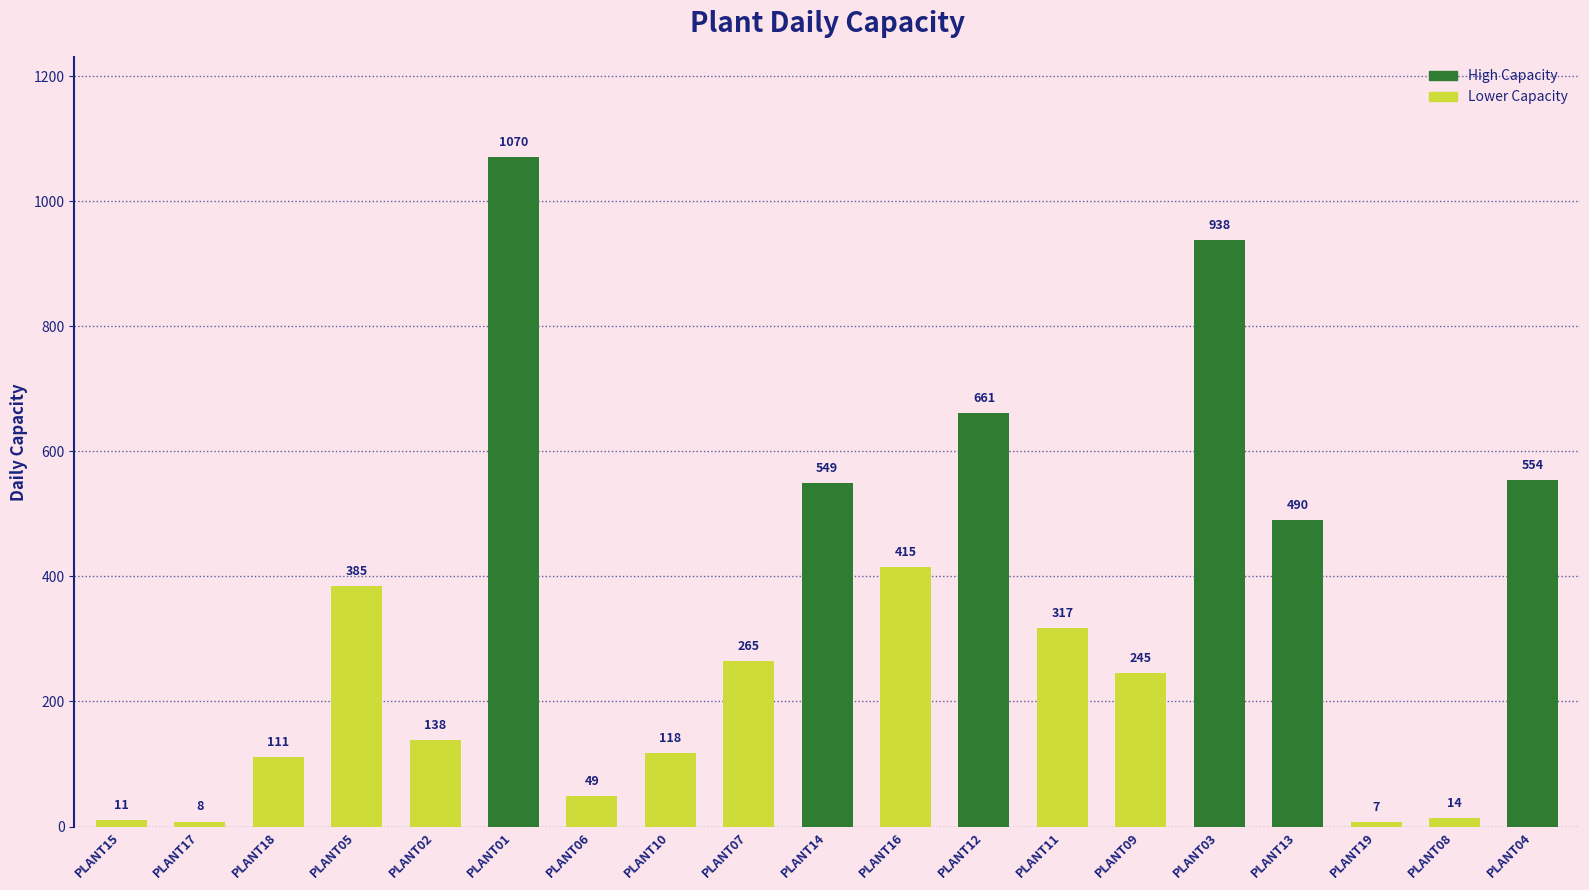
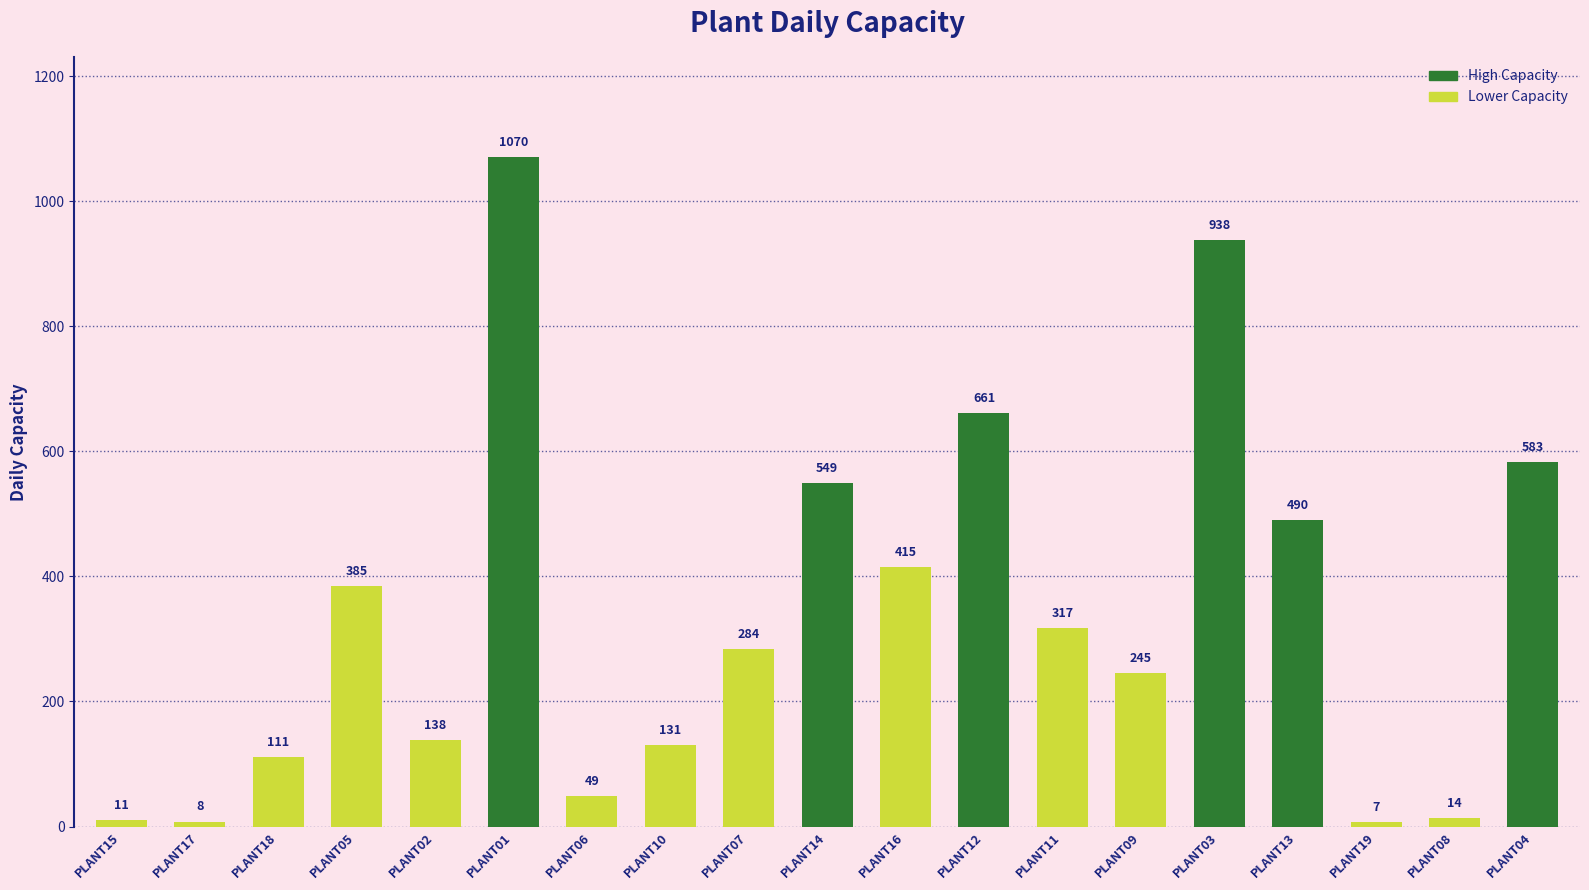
  {
    "PLANT15": 11,
    "PLANT17": 8,
    "PLANT18": 111,
    "PLANT05": 385,
    "PLANT02": 138,
    "PLANT01": 1070,
    "PLANT06": 49,
-   "PLANT10": 118,
-   "PLANT07": 265,
+   "PLANT10": 131,
+   "PLANT07": 284,
    "PLANT14": 549,
    "PLANT16": 415,
    "PLANT12": 661,
    "PLANT11": 317,
    "PLANT09": 245,
    "PLANT03": 938,
    "PLANT13": 490,
    "PLANT19": 7,
    "PLANT08": 14,
-   "PLANT04": 554
+   "PLANT04": 583
  }
